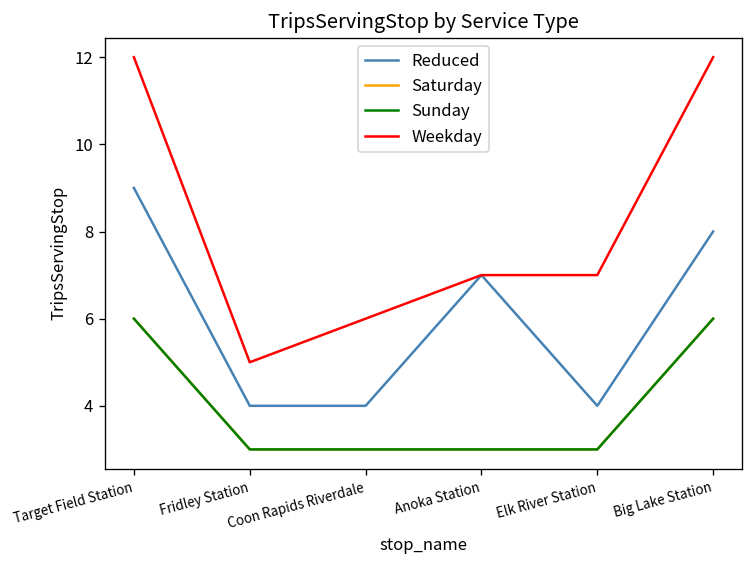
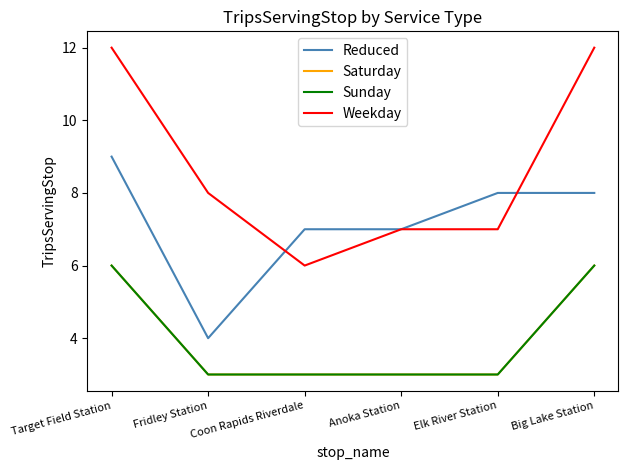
  {
    "Reduced": {
      "Target Field Station": 9,
      "Fridley Station": 4,
-     "Coon Rapids Riverdale": 4,
-     "Elk River Station": 4,
+     "Coon Rapids Riverdale": 7,
+     "Elk River Station": 8,
      "Big Lake Station": 8
    },
    "Sunday": {
      "Target Field Station": 6,
      "Fridley Station": 3,
      "Coon Rapids Riverdale": 3,
      "Anoka Station": 3,
      "Elk River Station": 3,
      "Big Lake Station": 6
    },
    "Weekday": {
      "Target Field Station": 12,
-     "Fridley Station": 5,
+     "Fridley Station": 8,
      "Coon Rapids Riverdale": 6,
      "Elk River Station": 7,
      "Big Lake Station": 12
    }
  }
